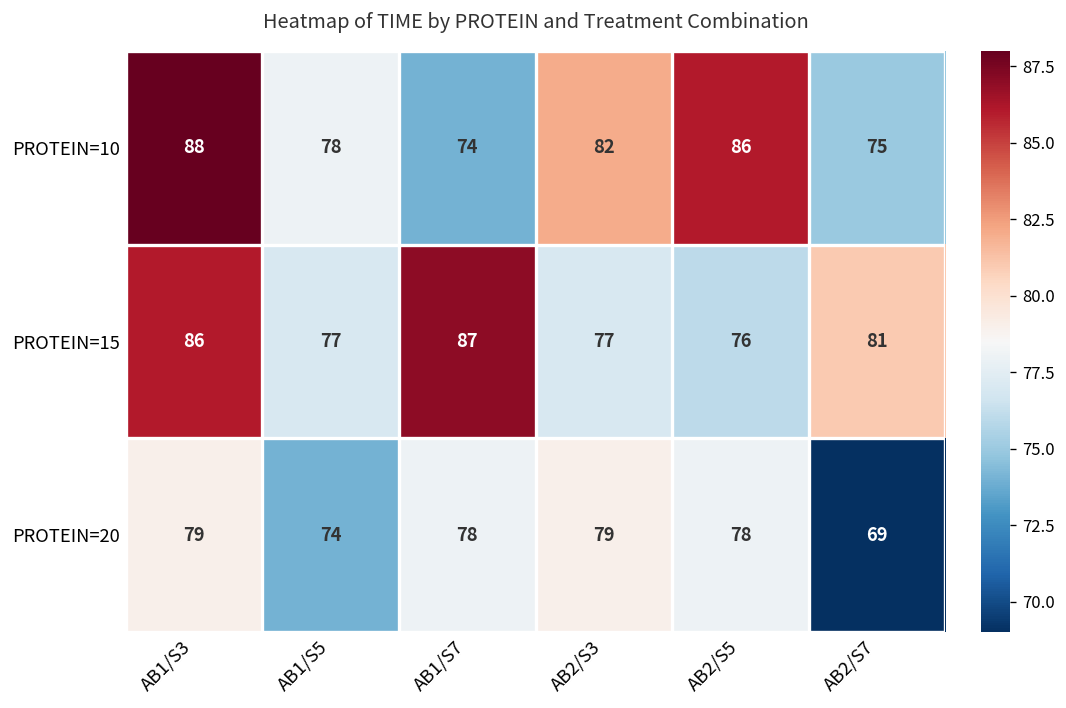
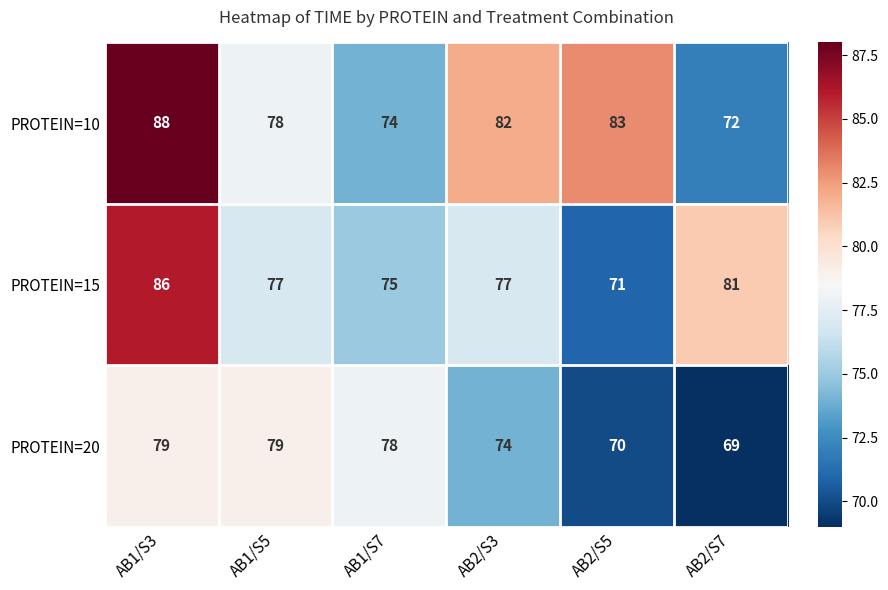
  {
    "PROTEIN=10": {
      "AB1/S3": 88,
      "AB1/S5": 78,
      "AB1/S7": 74,
      "AB2/S3": 82,
-     "AB2/S5": 86,
-     "AB2/S7": 75
+     "AB2/S5": 83,
+     "AB2/S7": 72
    },
    "PROTEIN=15": {
      "AB1/S3": 86,
      "AB1/S5": 77,
-     "AB1/S7": 87,
+     "AB1/S7": 75,
      "AB2/S3": 77,
-     "AB2/S5": 76,
+     "AB2/S5": 71,
      "AB2/S7": 81
    },
    "PROTEIN=20": {
      "AB1/S3": 79,
-     "AB1/S5": 74,
+     "AB1/S5": 79,
      "AB1/S7": 78,
-     "AB2/S3": 79,
-     "AB2/S5": 78,
+     "AB2/S3": 74,
+     "AB2/S5": 70,
      "AB2/S7": 69
    }
  }
